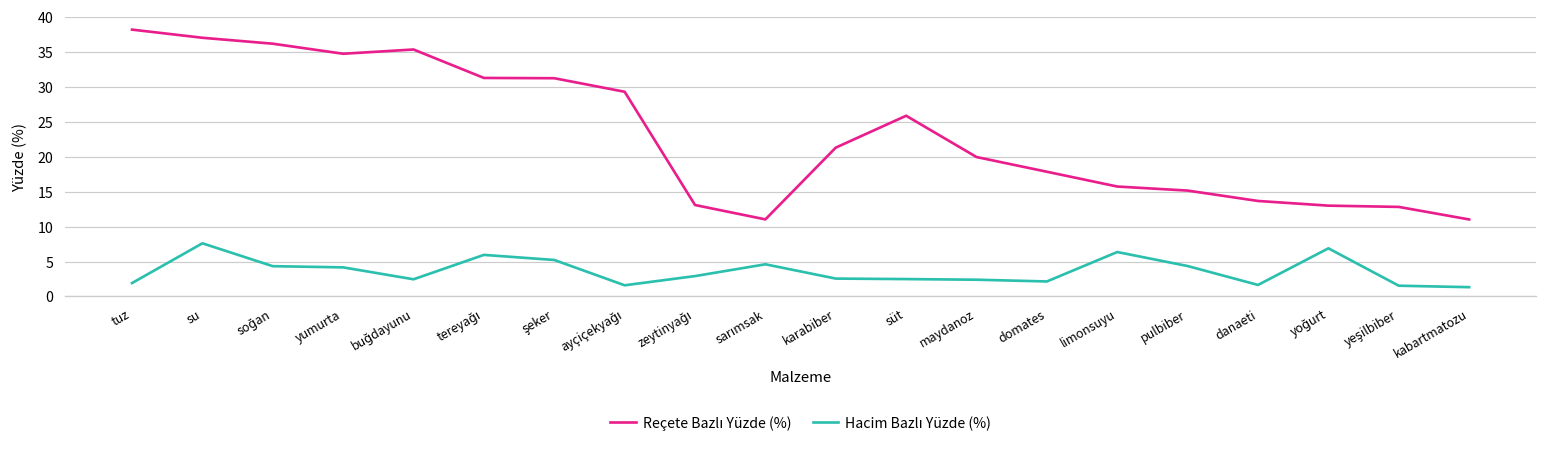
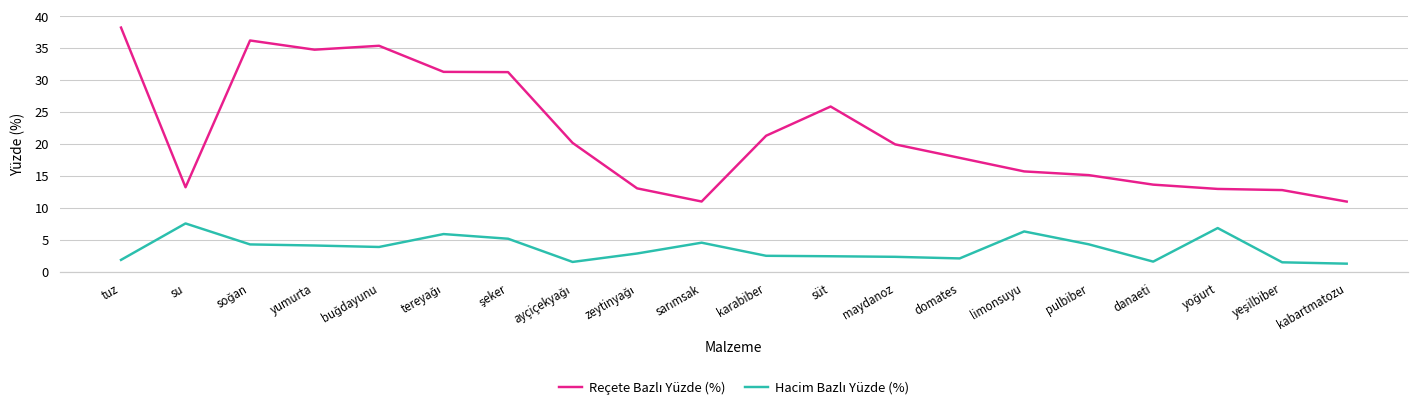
  {
    "Reçete Bazlı Yüzde (%)": {
      "tuz": 38,
-     "su": 37,
+     "su": 13,
      "soğan": 36,
      "yumurta": 35,
      "buğdayunu": 35,
      "tereyağı": 31,
      "şeker": 31,
-     "ayçiçekyağı": 29,
+     "ayçiçekyağı": 20,
      "zeytinyağı": 13,
      "sarımsak": 11,
      "karabiber": 21,
      "süt": 26,
      "maydanoz": 20,
      "domates": 18,
      "limonsuyu": 16,
      "pulbiber": 15,
      "danaeti": 14,
      "yoğurt": 13,
      "yeşilbiber": 13,
      "kabartmatozu": 11
    },
    "Hacim Bazlı Yüzde (%)": {
      "tuz": 2,
      "su": 8,
      "soğan": 4,
      "yumurta": 4,
-     "buğdayunu": 2,
+     "buğdayunu": 4,
      "tereyağı": 6,
      "şeker": 5,
      "ayçiçekyağı": 2,
      "zeytinyağı": 3,
      "sarımsak": 5,
      "karabiber": 3,
      "süt": 2,
      "maydanoz": 2,
      "domates": 2,
      "limonsuyu": 6,
      "pulbiber": 4,
      "danaeti": 2,
      "yoğurt": 7,
      "yeşilbiber": 2,
      "kabartmatozu": 1
    }
  }
